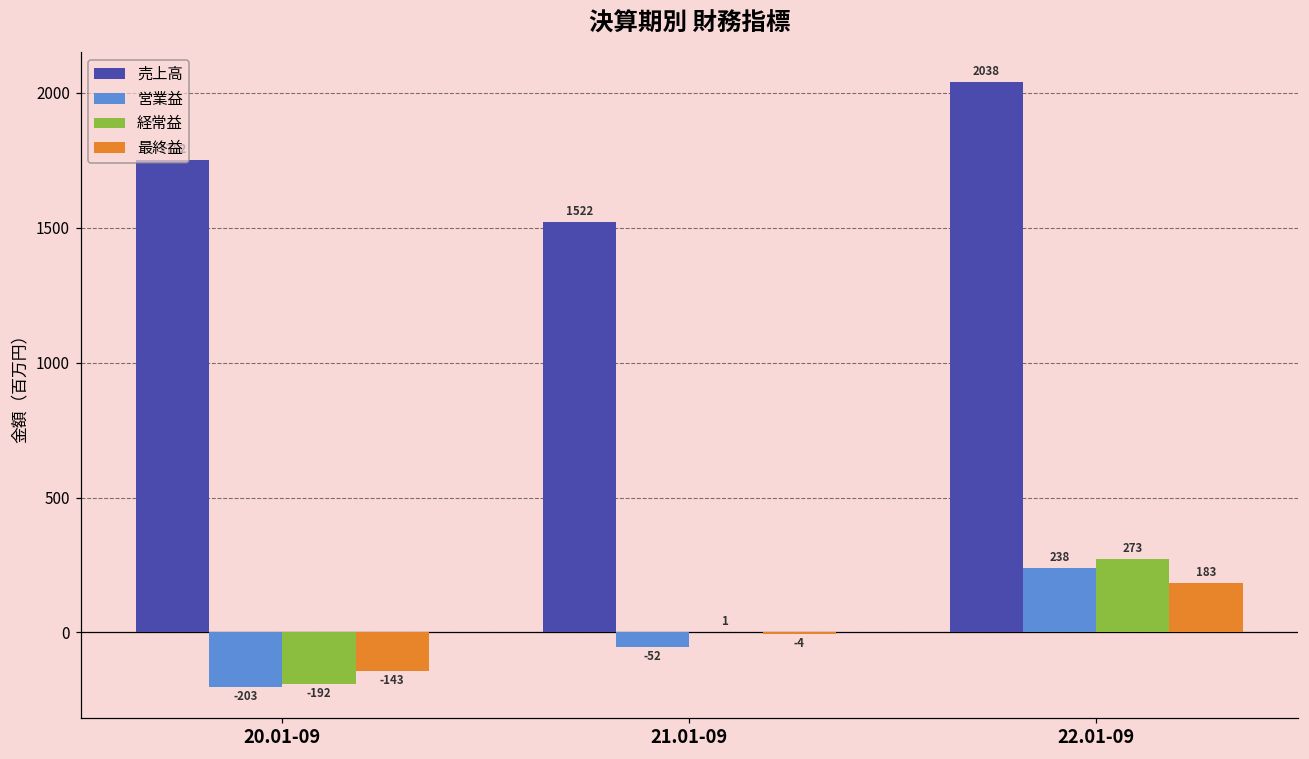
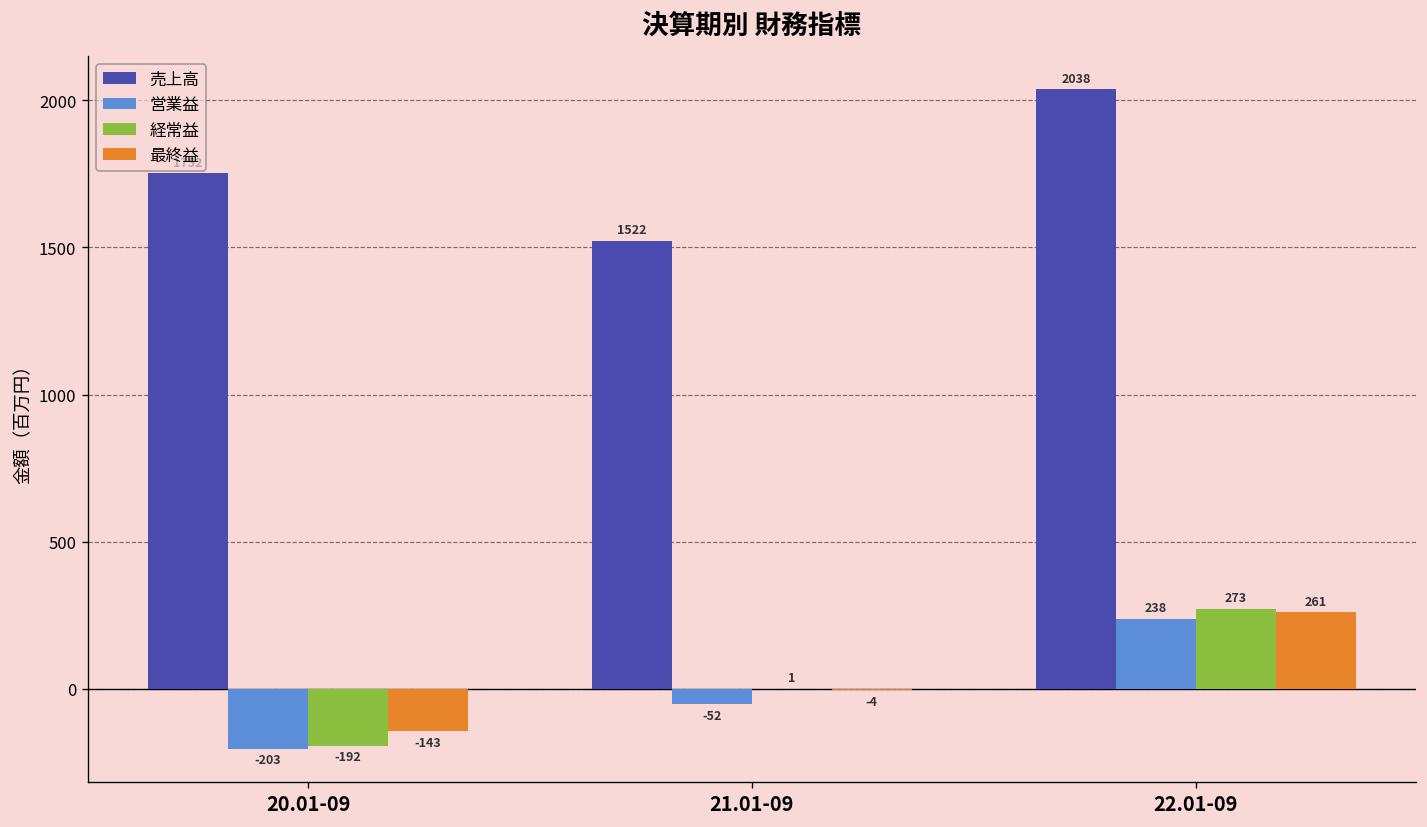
  {
    "売上高": {
      "21.01-09": 1522,
      "22.01-09": 2038
    },
    "営業益": {
      "20.01-09": -203,
      "21.01-09": -52,
      "22.01-09": 238
    },
    "経常益": {
      "20.01-09": -192,
      "21.01-09": 1,
      "22.01-09": 273
    },
    "最終益": {
      "20.01-09": -143,
      "21.01-09": -4,
-     "22.01-09": 183
+     "22.01-09": 261
    }
  }
